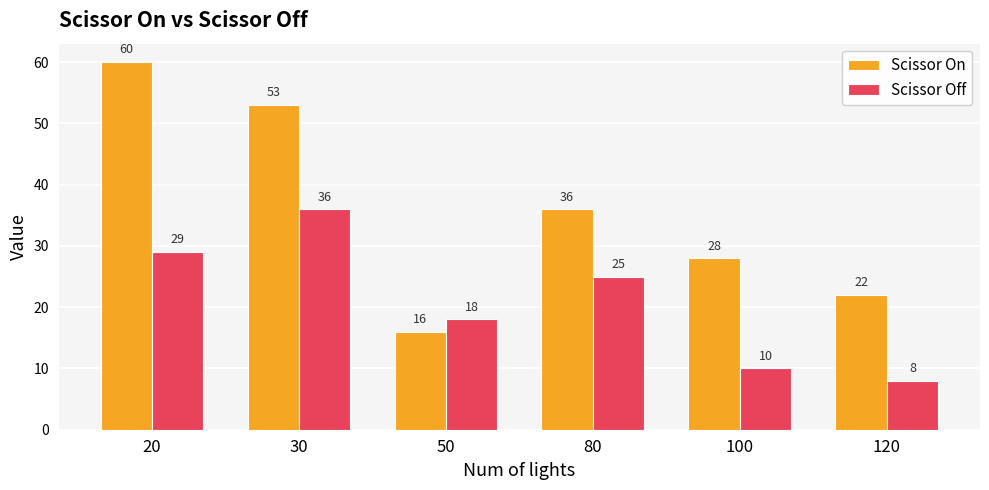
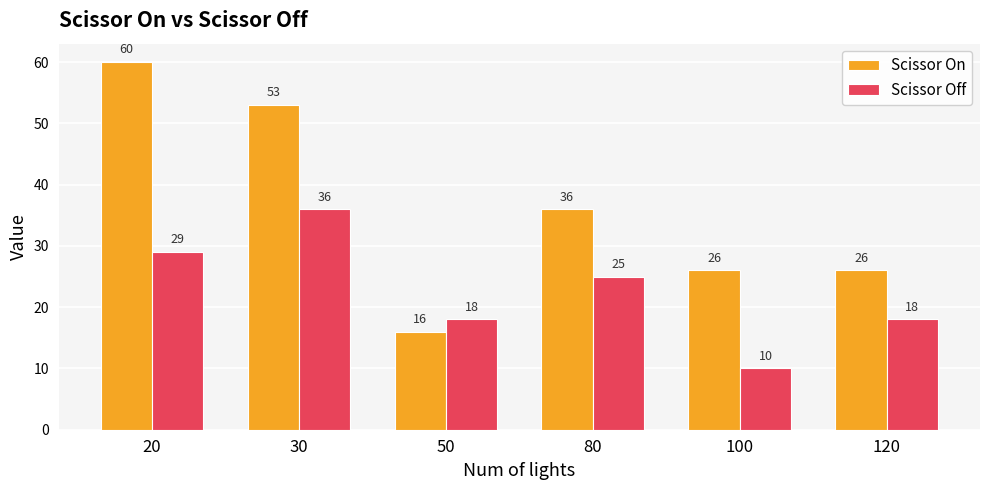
  {
    "Scissor On": {
      "20": 60,
      "30": 53,
      "50": 16,
      "80": 36,
-     "100": 28,
-     "120": 22
+     "100": 26,
+     "120": 26
    },
    "Scissor Off": {
      "20": 29,
      "30": 36,
      "50": 18,
      "80": 25,
      "100": 10,
-     "120": 8
+     "120": 18
    }
  }
